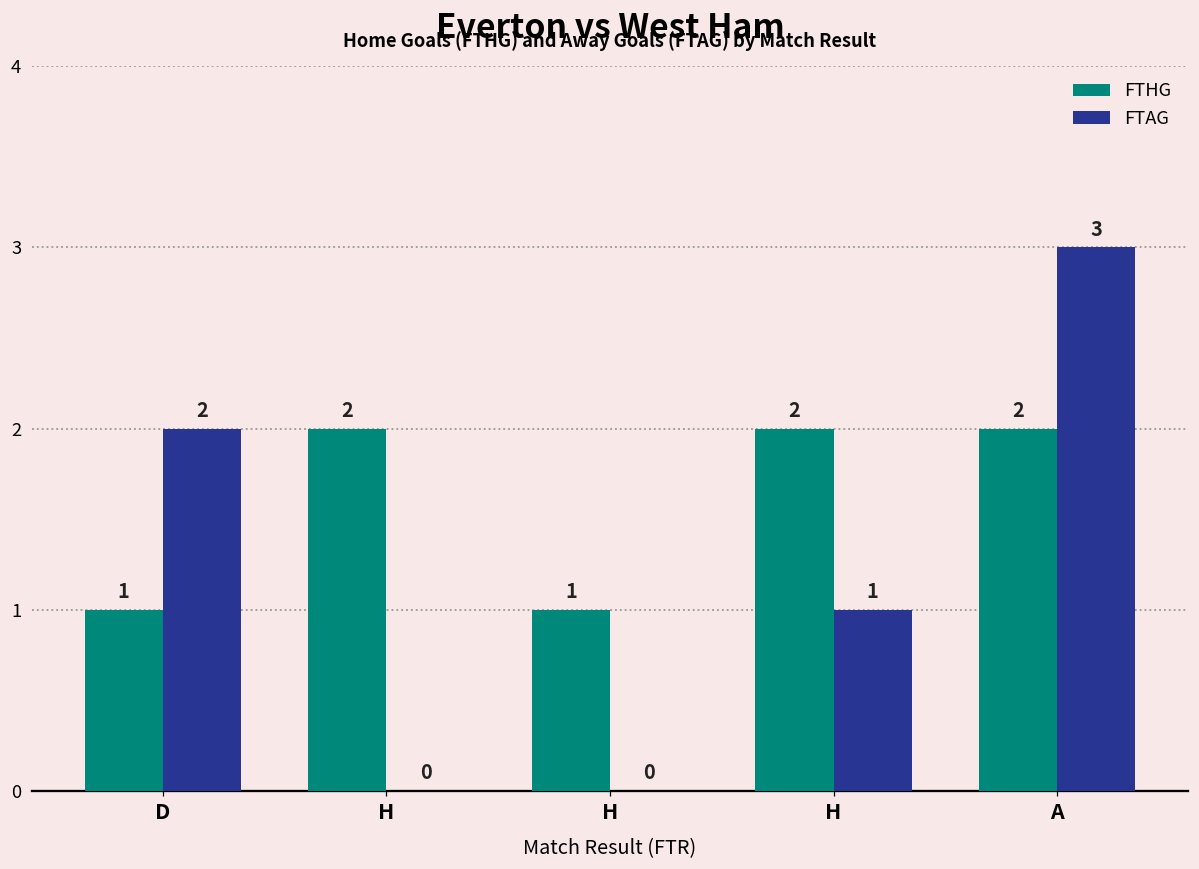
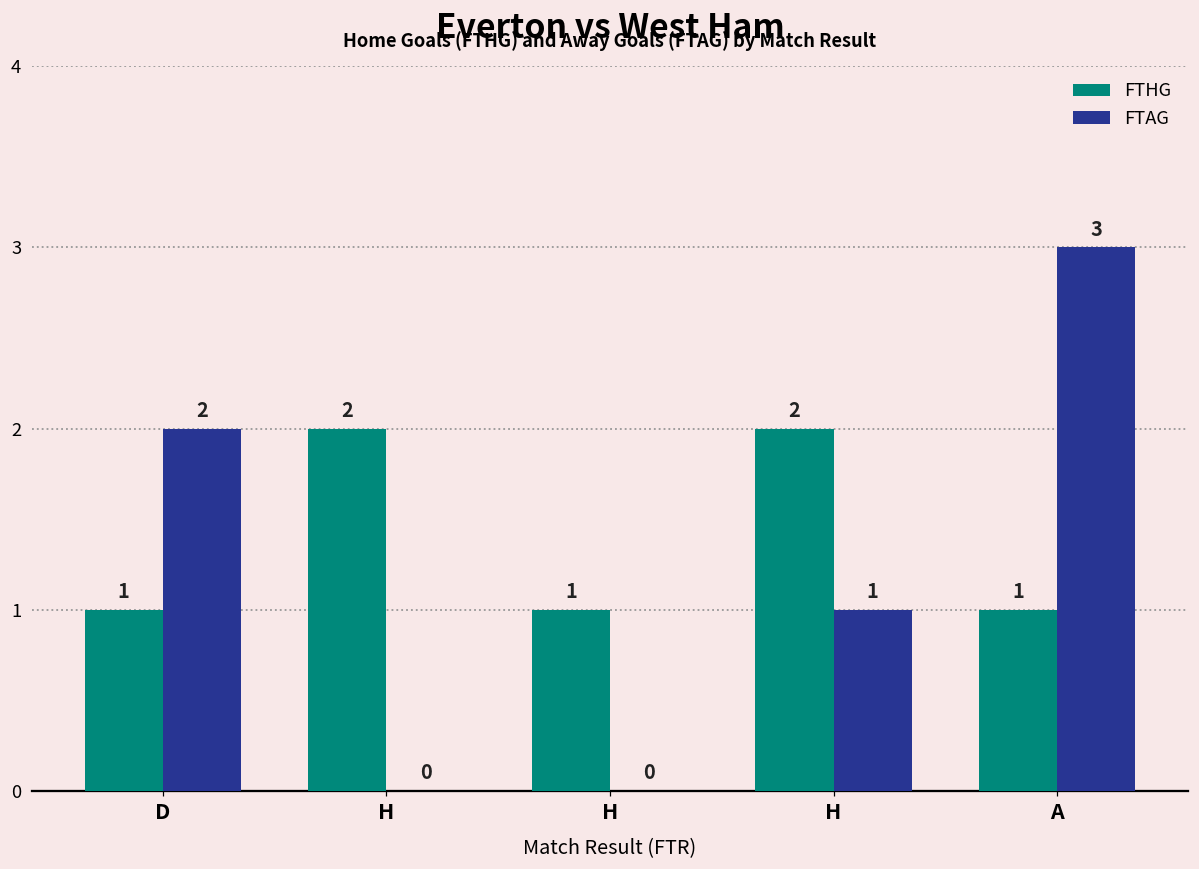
  {
    "FTHG": {
      "D": 1,
-     "A": 2
+     "A": 1
    },
    "FTAG": {
      "D": 2,
      "A": 3
    }
  }
